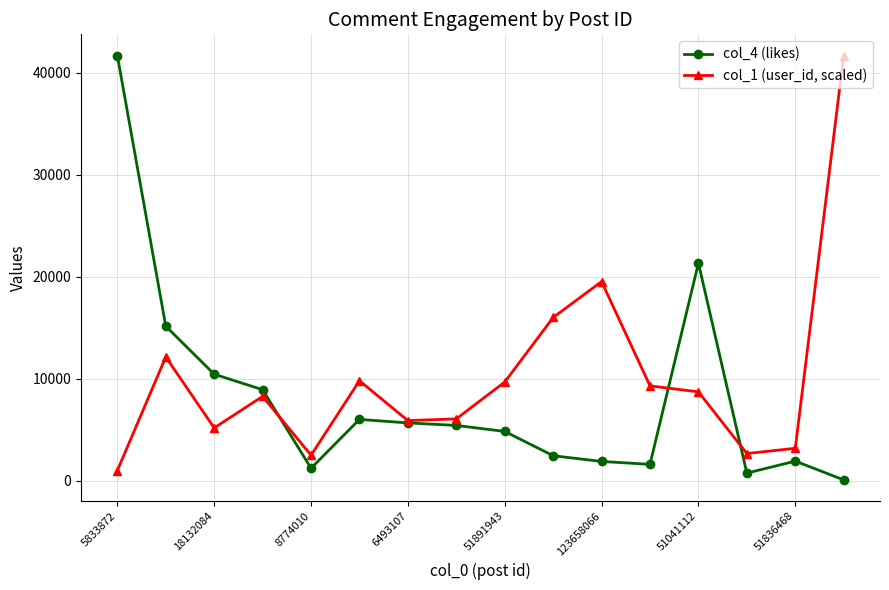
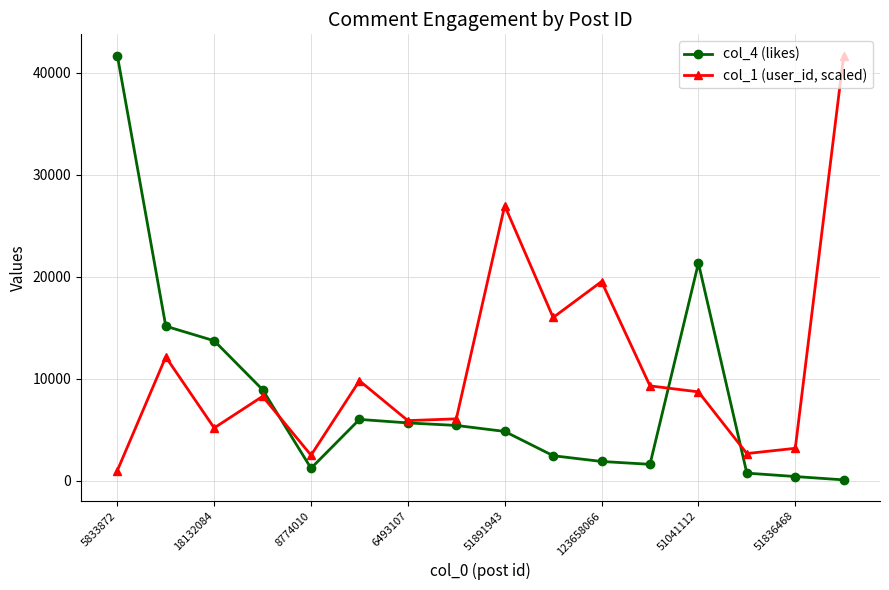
  {
    "col_4 (likes)": {
      "5833872": 41700,
-     "18132084": 10500,
+     "18132084": 13700,
      "8774010": 1200,
      "51891943": 4900,
      "123658066": 1900,
      "51041112": 21300,
-     "51836468": 1900
+     "51836468": 400
    },
    "col_1 (user_id, scaled)": {
      "5833872": 1000,
      "18132084": 5200,
      "8774010": 2500,
-     "51891943": 9700,
+     "51891943": 27000,
      "123658066": 19500,
      "51041112": 8700,
      "51836468": 3200
    }
  }
